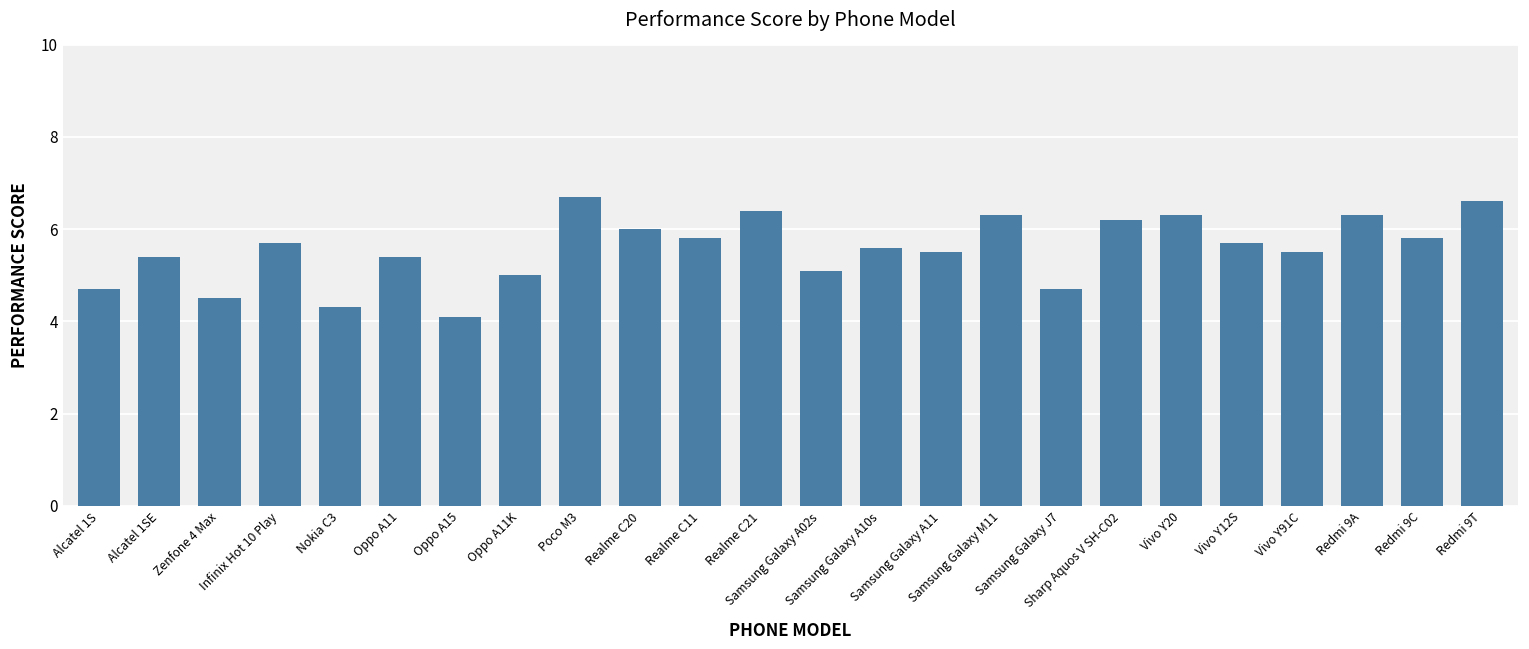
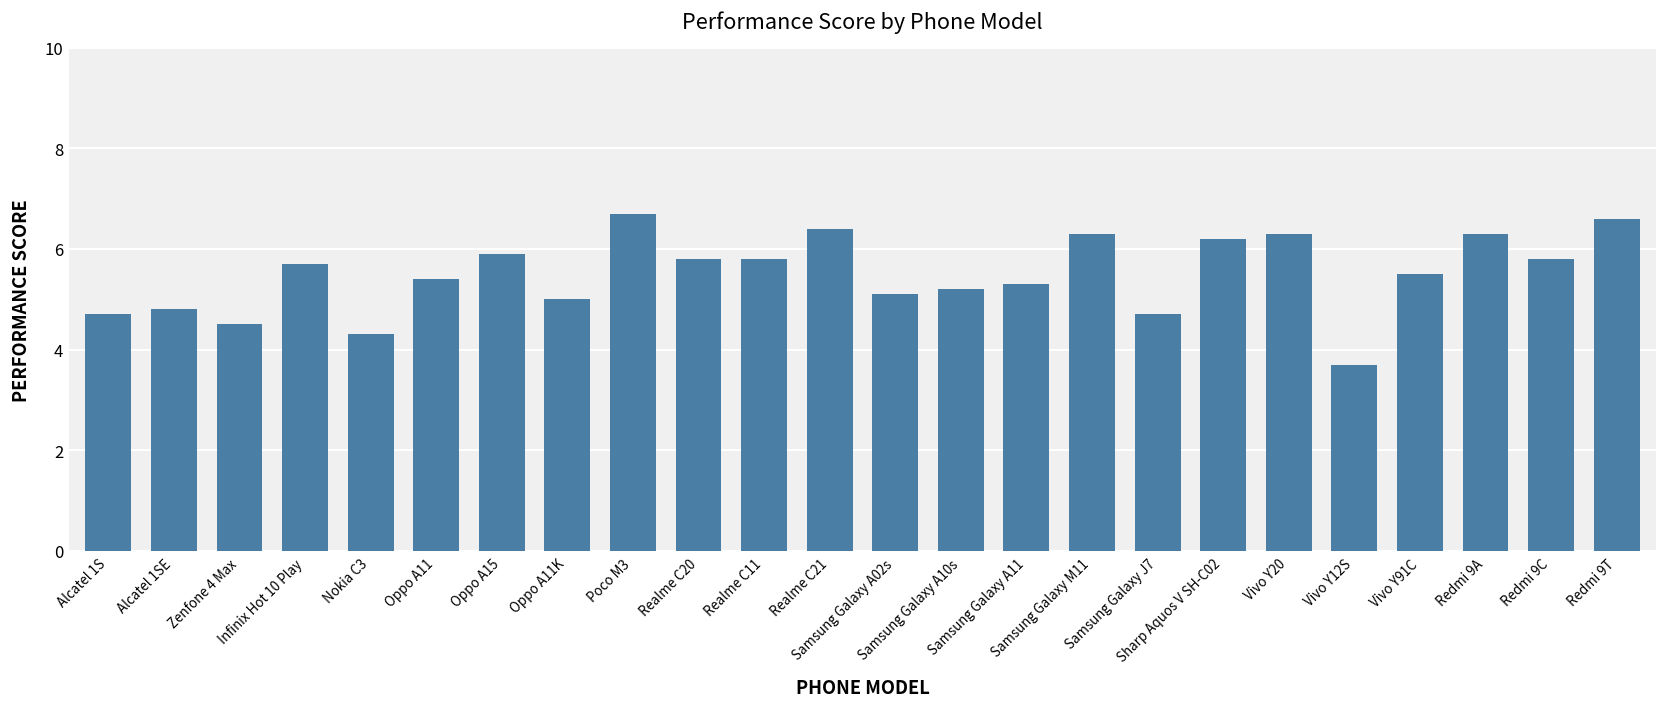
  {
    "Alcatel 1S": 4.7,
-   "Alcatel 1SE": 5.4,
+   "Alcatel 1SE": 4.8,
    "Zenfone 4 Max": 4.5,
    "Infinix Hot 10 Play": 5.7,
    "Nokia C3": 4.3,
    "Oppo A11": 5.4,
-   "Oppo A15": 4.1,
+   "Oppo A15": 5.9,
    "Oppo A11K": 5.0,
    "Poco M3": 6.7,
-   "Realme C20": 6.0,
+   "Realme C20": 5.8,
    "Realme C11": 5.8,
    "Realme C21": 6.4,
    "Samsung Galaxy A02s": 5.1,
-   "Samsung Galaxy A10s": 5.6,
-   "Samsung Galaxy A11": 5.5,
+   "Samsung Galaxy A10s": 5.2,
+   "Samsung Galaxy A11": 5.3,
    "Samsung Galaxy M11": 6.3,
    "Samsung Galaxy J7": 4.7,
    "Sharp Aquos V SH-C02": 6.2,
    "Vivo Y20": 6.3,
-   "Vivo Y12S": 5.7,
+   "Vivo Y12S": 3.7,
    "Vivo Y91C": 5.5,
    "Redmi 9A": 6.3,
    "Redmi 9C": 5.8,
    "Redmi 9T": 6.6
  }
